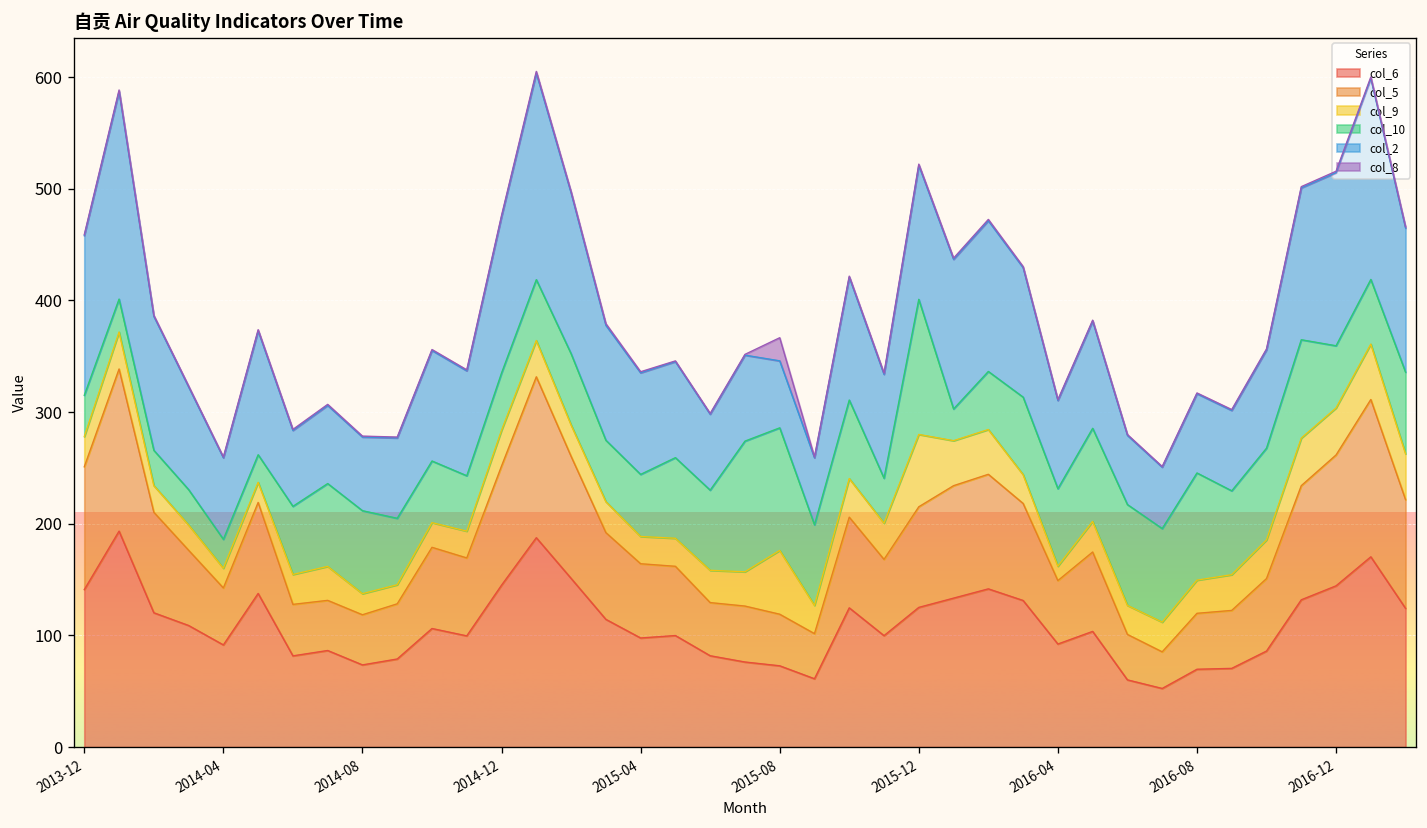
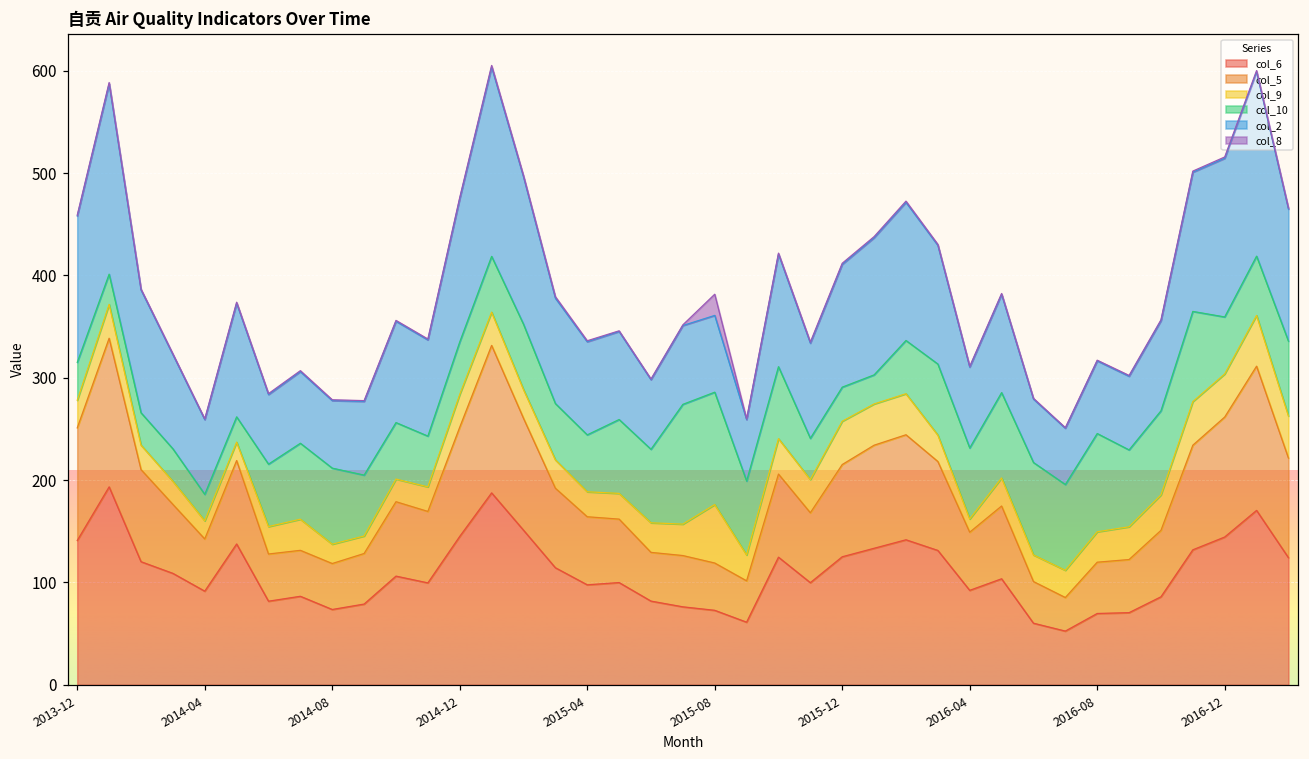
  {
    "col_9": {
      "2013-12": 30,
      "2014-04": 20,
      "2014-08": 20,
      "2014-12": 30,
      "2015-04": 20,
      "2015-08": 60,
-     "2015-12": 60,
+     "2015-12": 40,
      "2016-04": 10,
      "2016-08": 30,
      "2016-12": 40
    },
    "col_10": {
      "2013-12": 40,
      "2014-04": 30,
      "2014-08": 70,
      "2014-12": 50,
      "2015-04": 60,
      "2015-08": 110,
-     "2015-12": 120,
+     "2015-12": 30,
      "2016-04": 70,
      "2016-08": 100,
      "2016-12": 60
    },
    "col_2": {
-     "2015-08": 60
+     "2015-08": 80
    },
    "col_8": {
      "2015-08": 20
    }
  }
